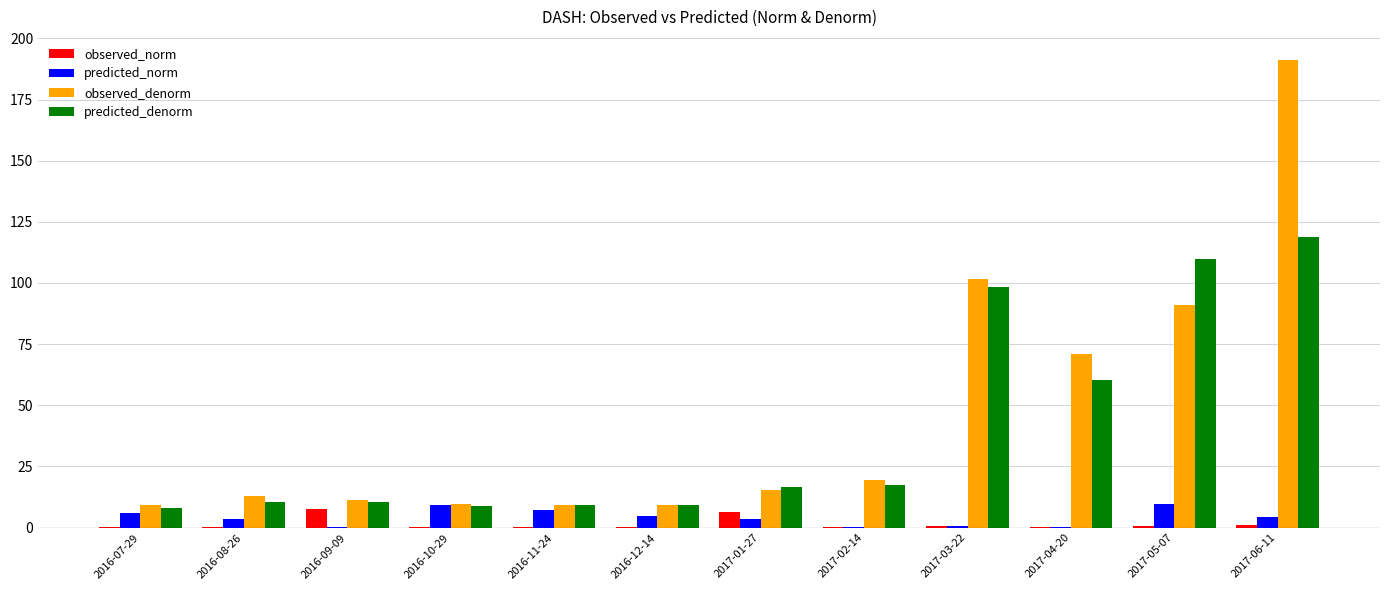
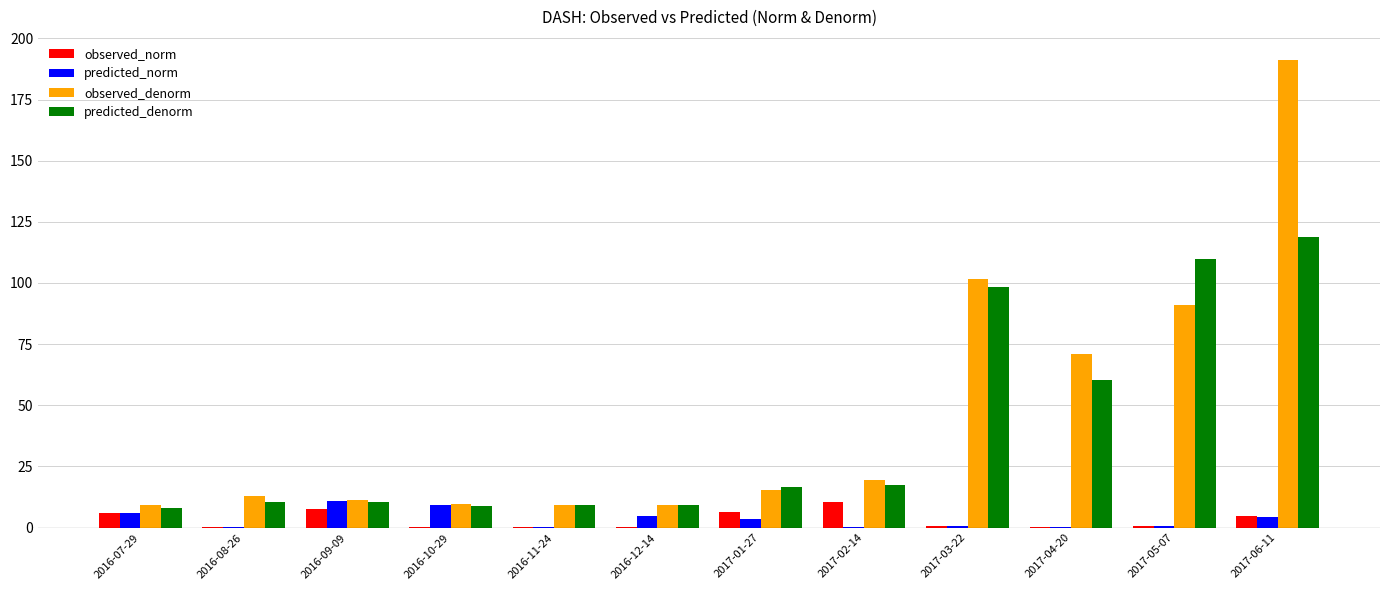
  {
    "observed_norm": {
-     "2016-07-29": 0,
+     "2016-07-29": 6,
      "2016-09-09": 7,
      "2017-01-27": 6,
-     "2017-02-14": 0,
-     "2017-06-11": 1
+     "2017-02-14": 10,
+     "2017-06-11": 5
    },
    "predicted_norm": {
      "2016-07-29": 6,
-     "2016-08-26": 4,
-     "2016-09-09": 0,
+     "2016-08-26": 0,
+     "2016-09-09": 11,
      "2016-10-29": 9,
-     "2016-11-24": 7,
+     "2016-11-24": 0,
      "2016-12-14": 5,
      "2017-01-27": 4,
-     "2017-05-07": 10,
+     "2017-05-07": 1,
      "2017-06-11": 4
    },
    "observed_denorm": {
      "2016-07-29": 9,
      "2016-08-26": 13,
      "2016-09-09": 11,
      "2016-10-29": 10,
      "2016-11-24": 9,
      "2016-12-14": 9,
      "2017-01-27": 15,
      "2017-02-14": 19,
      "2017-03-22": 102,
      "2017-04-20": 71,
      "2017-05-07": 91,
      "2017-06-11": 191
    },
    "predicted_denorm": {
      "2016-07-29": 8,
      "2016-08-26": 11,
      "2016-09-09": 10,
      "2016-10-29": 9,
      "2016-11-24": 9,
      "2016-12-14": 9,
      "2017-01-27": 17,
      "2017-02-14": 17,
      "2017-03-22": 98,
      "2017-04-20": 60,
      "2017-05-07": 110,
      "2017-06-11": 119
    }
  }
